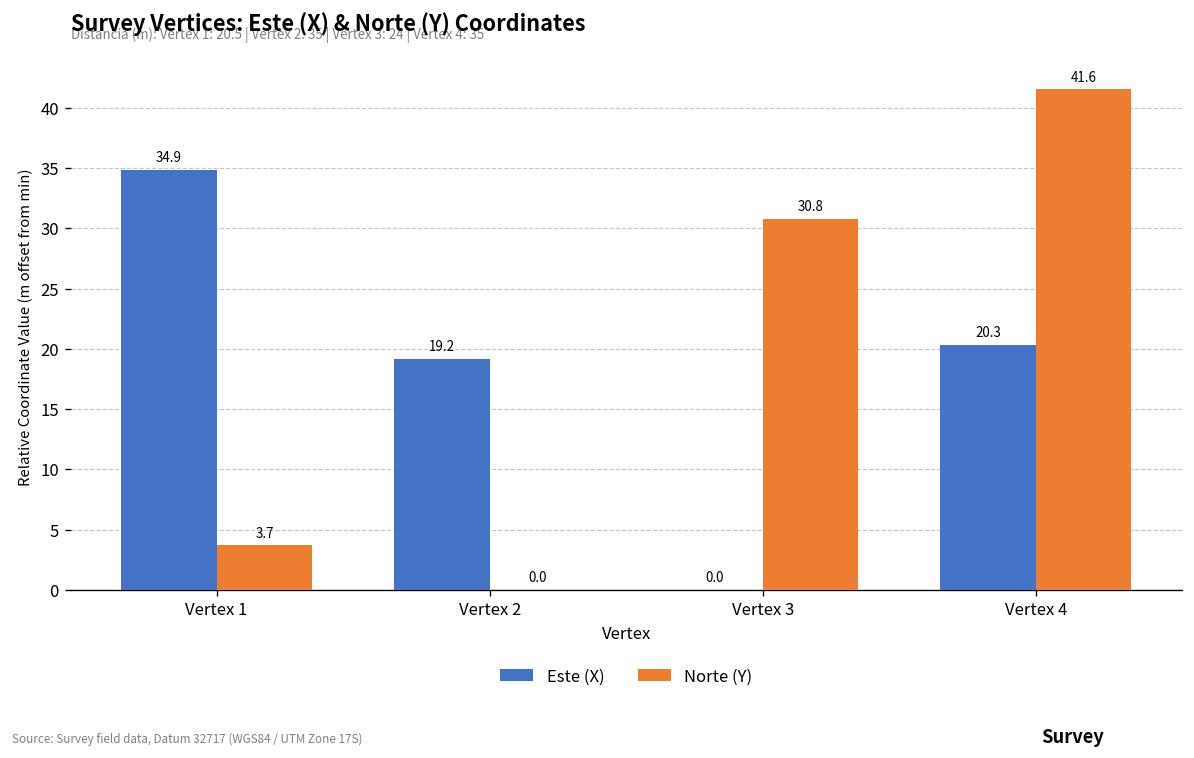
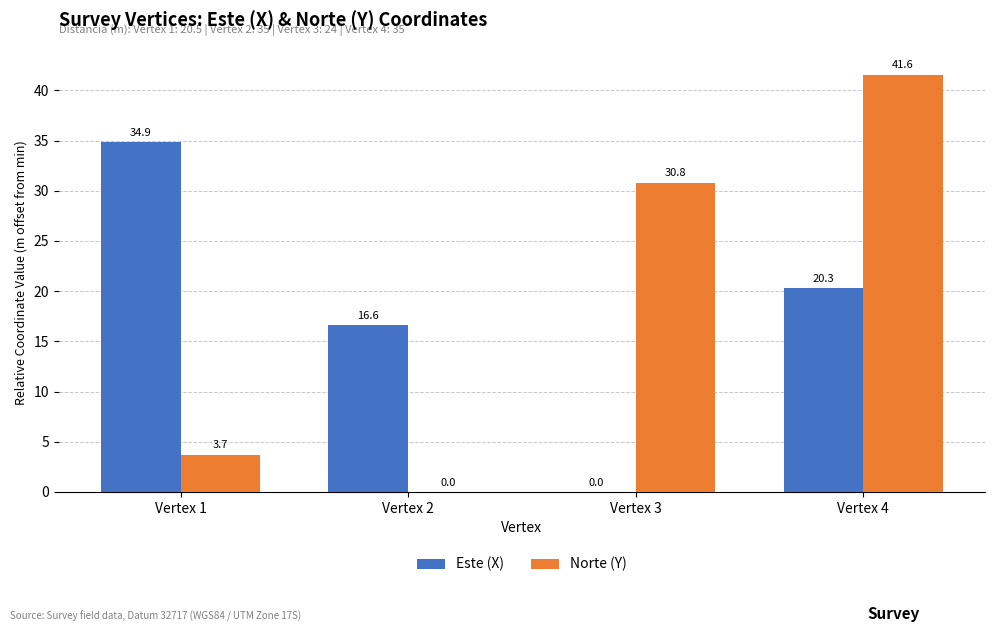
  {
    "Este (X)": {
      "Vertex 1": 34.9,
-     "Vertex 2": 19.2,
+     "Vertex 2": 16.6,
      "Vertex 3": 0.0,
      "Vertex 4": 20.3
    },
    "Norte (Y)": {
      "Vertex 1": 3.7,
      "Vertex 2": 0.0,
      "Vertex 3": 30.8,
      "Vertex 4": 41.6
    }
  }
